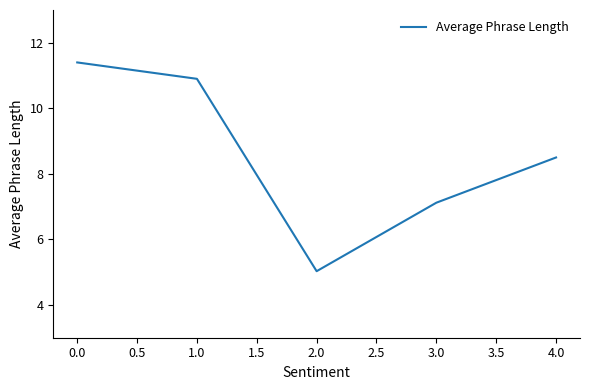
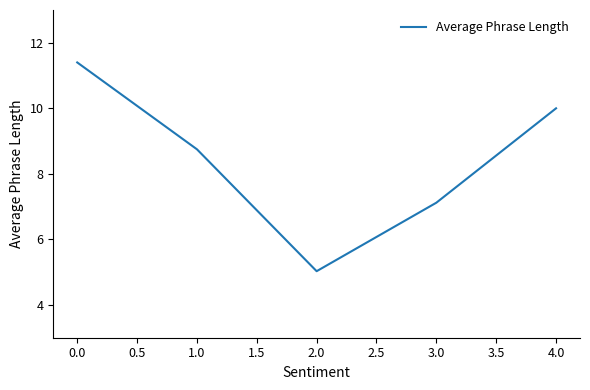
  {
    "0.0": 11.4,
-   "1.0": 10.9,
+   "1.0": 8.8,
    "2.0": 5.0,
    "3.0": 7.1,
-   "4.0": 8.5
+   "4.0": 10.0
  }
